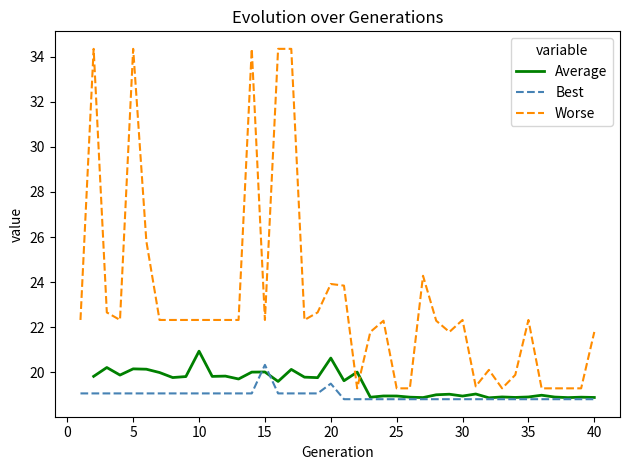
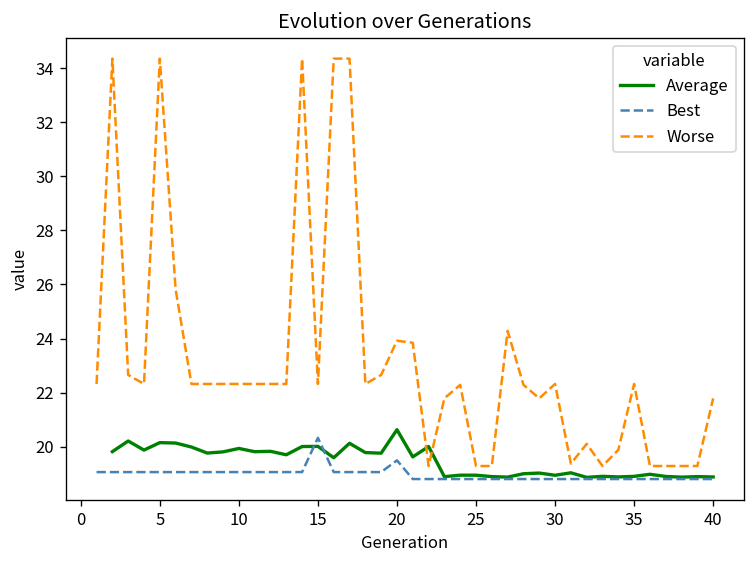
  {
    "Average": {
      "5": 20.1,
-     "10": 20.9,
+     "10": 19.9,
      "15": 20.0,
      "20": 20.6,
      "25": 18.9,
      "30": 18.9
    },
    "Best": {
      "5": 19.1,
      "10": 19.1,
      "15": 20.3,
      "20": 19.5,
      "25": 18.8,
      "30": 18.8
    },
    "Worse": {
      "5": 34.4,
      "10": 22.3,
      "15": 22.3,
      "20": 23.9,
      "25": 19.3,
      "30": 22.3,
      "35": 22.3,
      "40": 21.8
    }
  }
